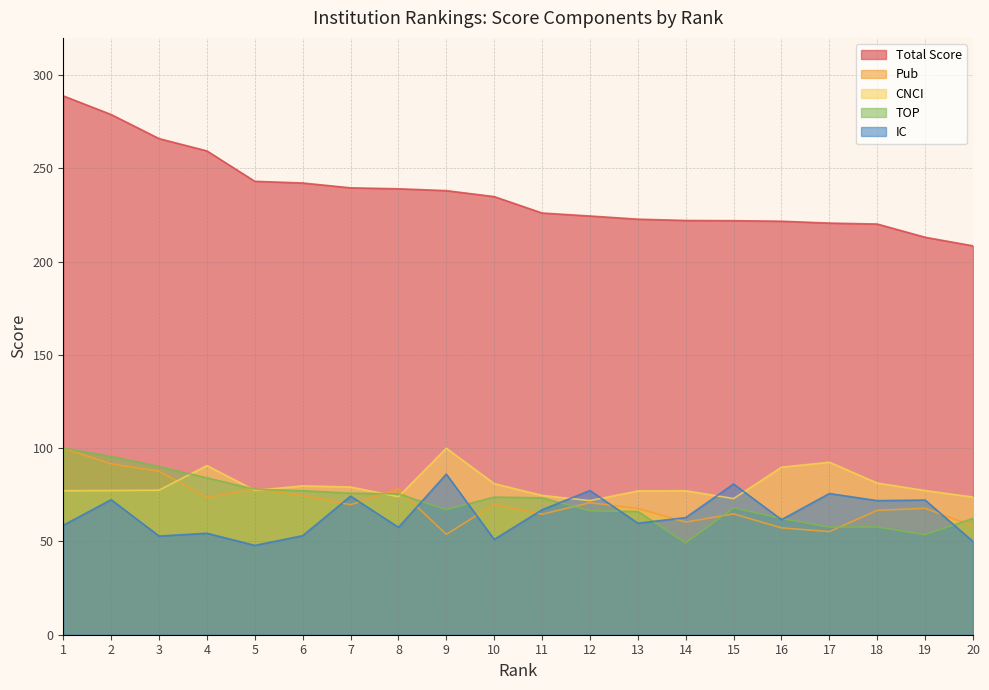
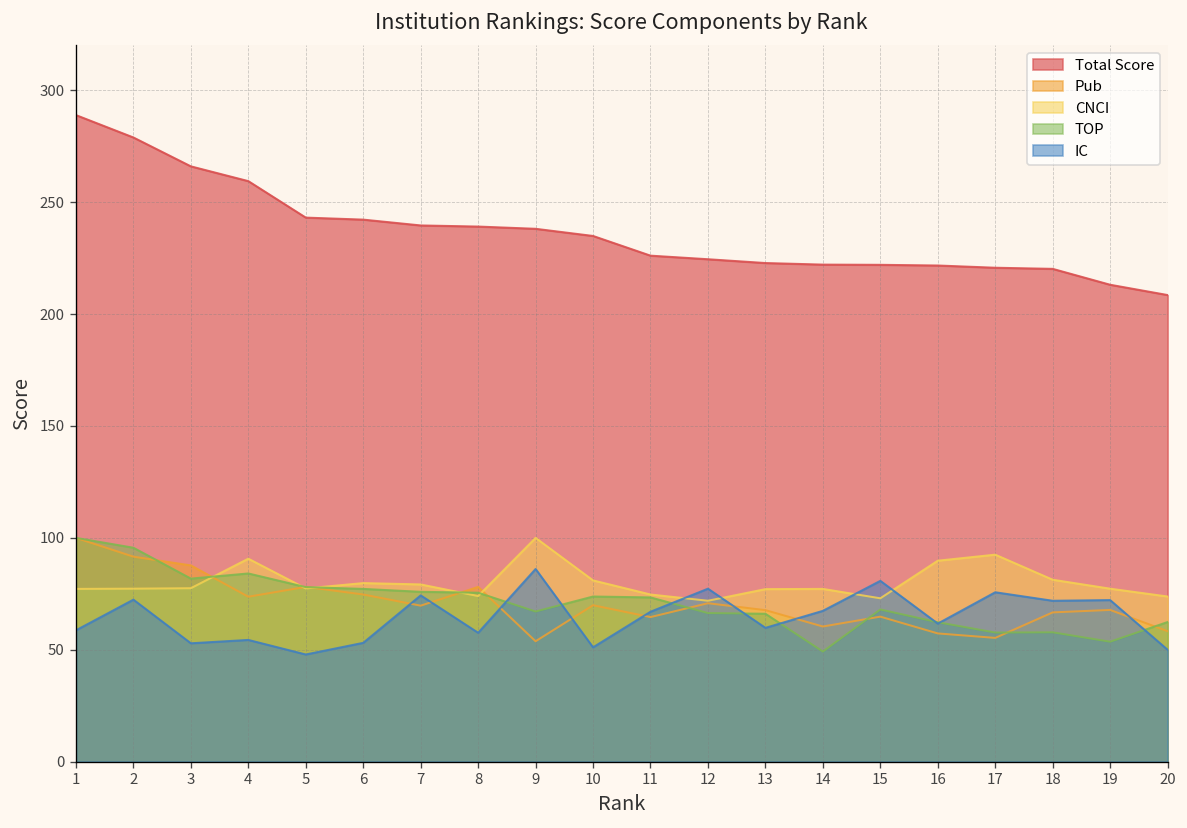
  {
    "Total Score": {
      "1": 289,
      "2": 279,
      "3": 266,
      "4": 259,
      "5": 243,
      "6": 242,
      "7": 240,
      "8": 239,
      "9": 238,
      "10": 235,
      "11": 226,
      "12": 225,
      "13": 223,
      "14": 222,
      "15": 222,
      "16": 222,
      "17": 221,
      "18": 220,
      "19": 213,
      "20": 209
    },
    "TOP": {
      "2": 96,
-     "3": 90,
+     "3": 82,
      "4": 84,
      "6": 77,
      "7": 76,
      "8": 76,
      "9": 67,
      "10": 74,
      "12": 66,
      "13": 66,
      "14": 49,
      "15": 68,
      "17": 58,
      "18": 58,
      "19": 54,
      "20": 62
    },
    "IC": {
      "1": 59,
      "2": 72,
      "3": 53,
      "4": 54,
      "5": 48,
      "6": 53,
      "7": 74,
      "8": 58,
      "9": 86,
      "10": 51,
      "11": 67,
      "12": 77,
      "13": 60,
-     "14": 63,
+     "14": 67,
      "15": 81,
      "17": 76,
      "18": 72,
      "19": 72,
      "20": 50
    }
  }
